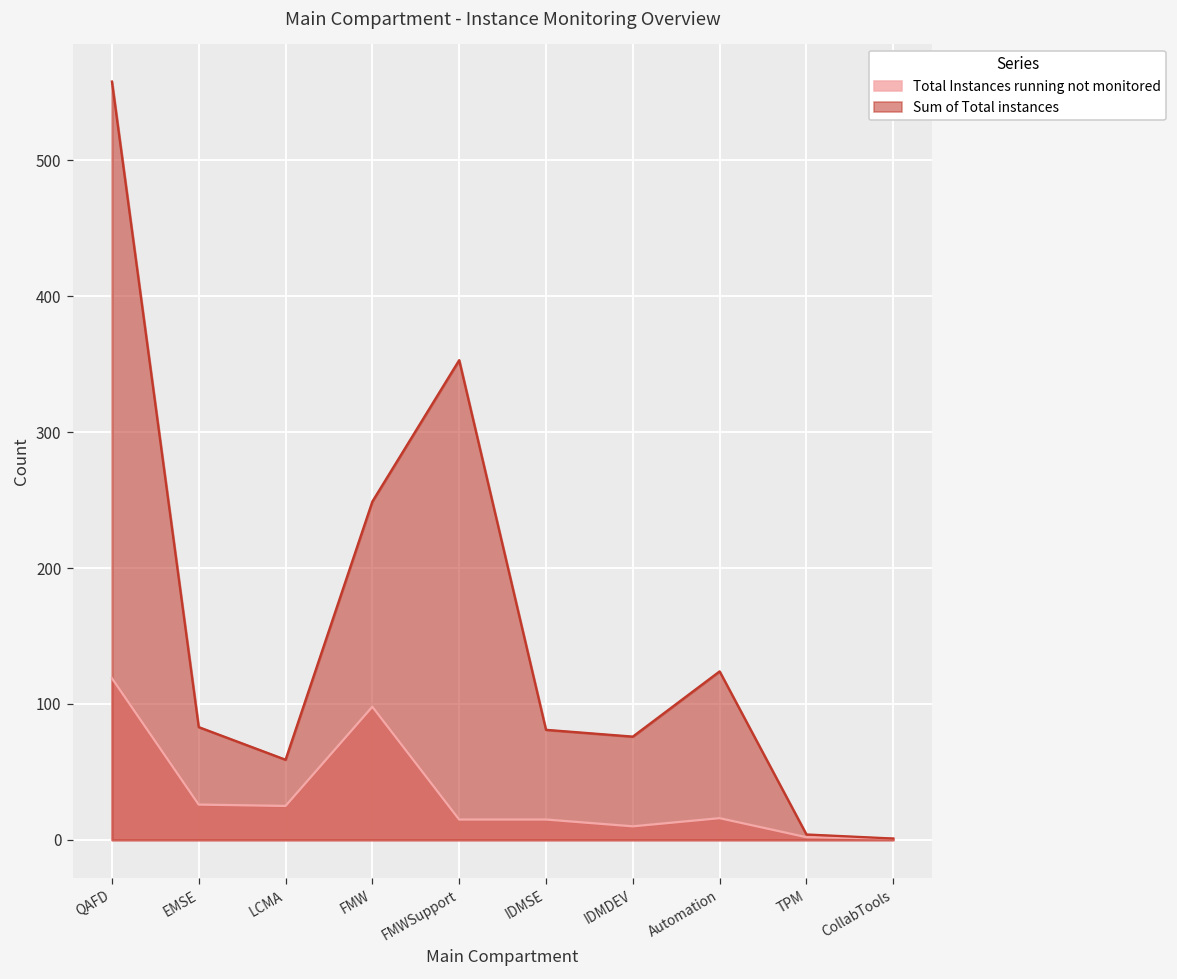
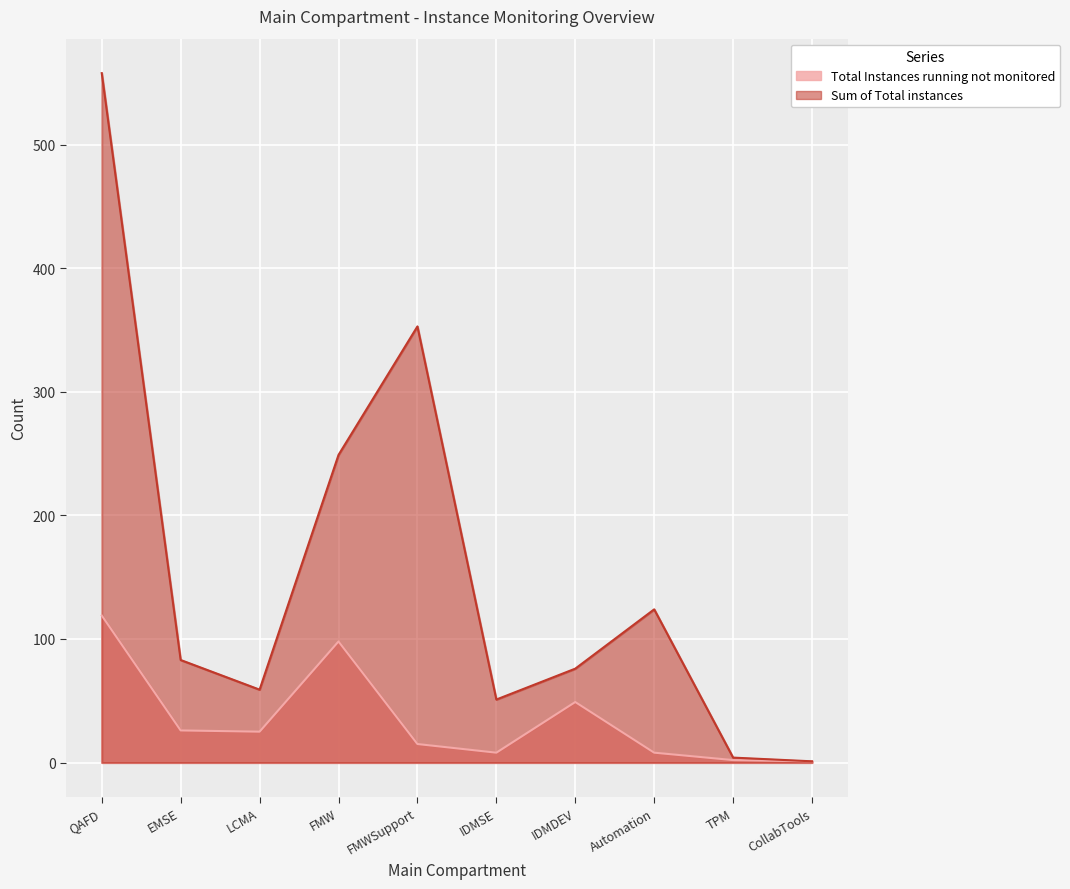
  {
    "Total Instances running not monitored": {
      "QAFD": 119,
      "EMSE": 26,
      "LCMA": 25,
      "FMW": 98,
      "FMWSupport": 15,
-     "IDMSE": 15,
-     "IDMDEV": 10,
-     "Automation": 16
+     "IDMSE": 8,
+     "IDMDEV": 49,
+     "Automation": 8
    },
    "Sum of Total instances": {
      "QAFD": 558,
      "EMSE": 83,
      "LCMA": 59,
      "FMW": 249,
      "FMWSupport": 353,
-     "IDMSE": 81,
+     "IDMSE": 51,
      "IDMDEV": 76,
      "Automation": 124
    }
  }
